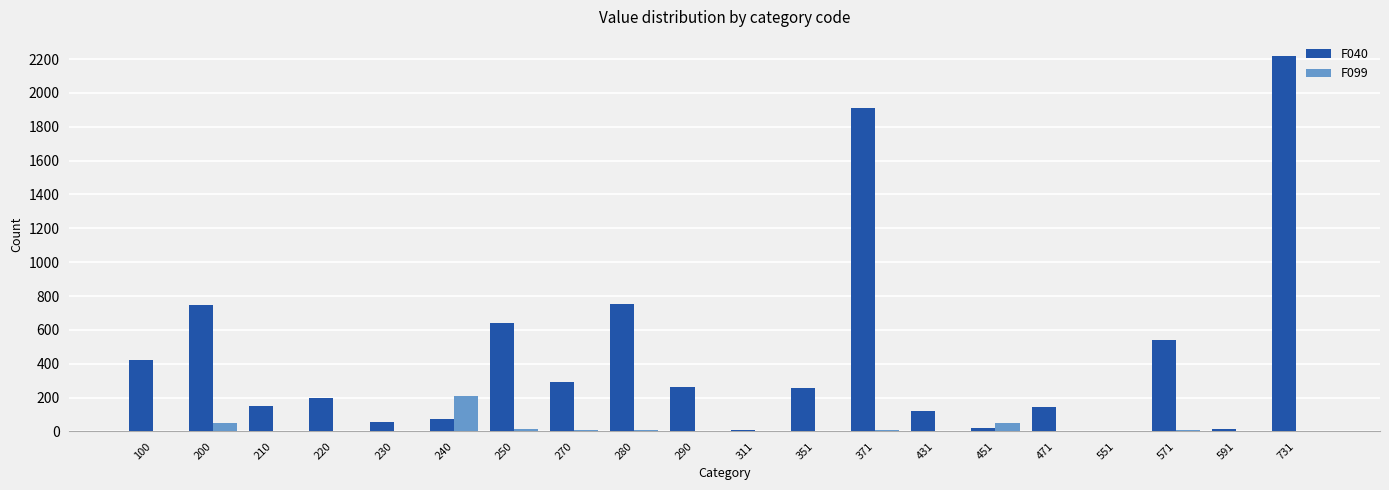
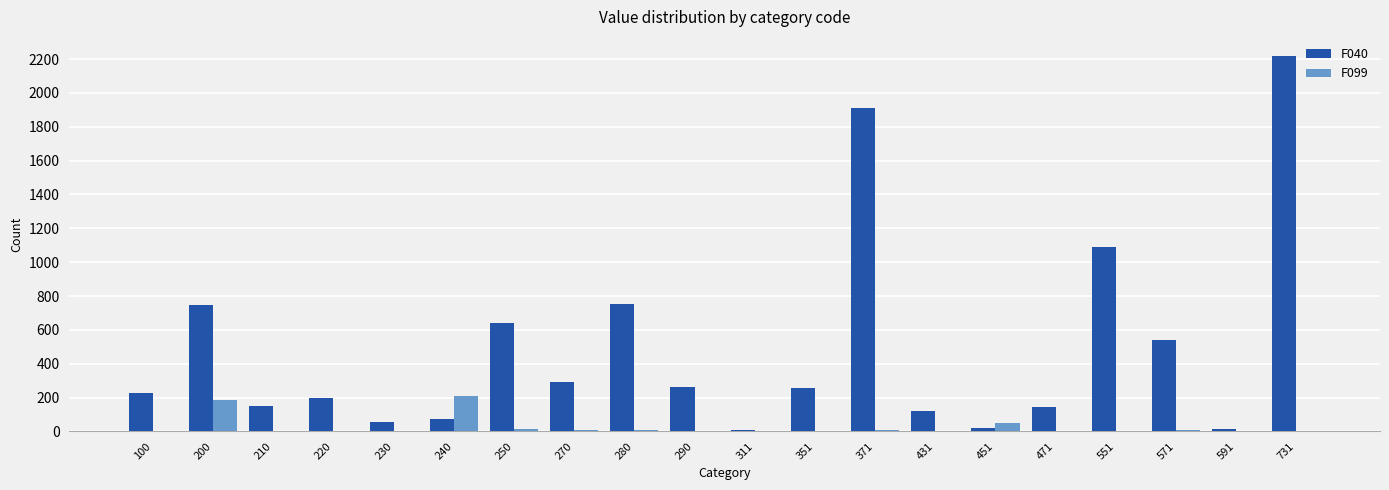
  {
    "F040": {
-     "100": 430,
+     "100": 230,
      "200": 750,
      "210": 150,
      "220": 200,
      "230": 50,
      "240": 70,
      "250": 640,
      "270": 290,
      "280": 760,
      "290": 260,
      "351": 260,
      "371": 1910,
      "431": 120,
      "451": 20,
      "471": 150,
-     "551": 0,
+     "551": 1090,
      "571": 540,
      "731": 2220
    },
    "F099": {
      "100": 0,
-     "200": 50,
+     "200": 190,
      "210": 0,
      "220": 0,
      "230": 0,
      "240": 210,
      "250": 20,
      "351": 0,
      "431": 0,
      "451": 50,
      "471": 0,
      "551": 0,
      "591": 0,
      "731": 0
    }
  }
